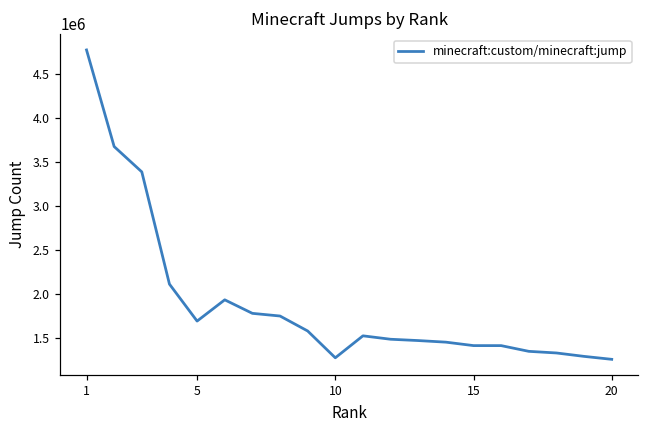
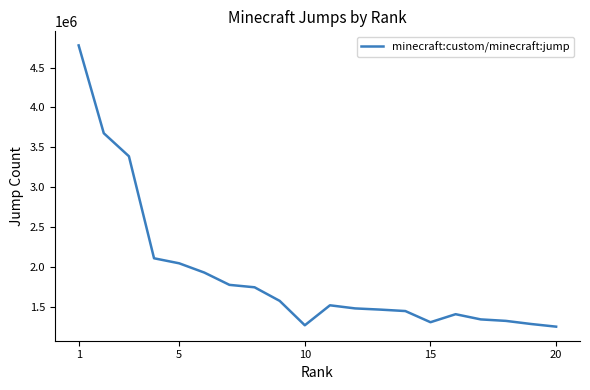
  {
    "1": 4800000,
-   "5": 1700000,
+   "5": 2000000,
    "10": 1300000,
-   "15": 1400000,
+   "15": 1300000,
    "20": 1300000
  }
